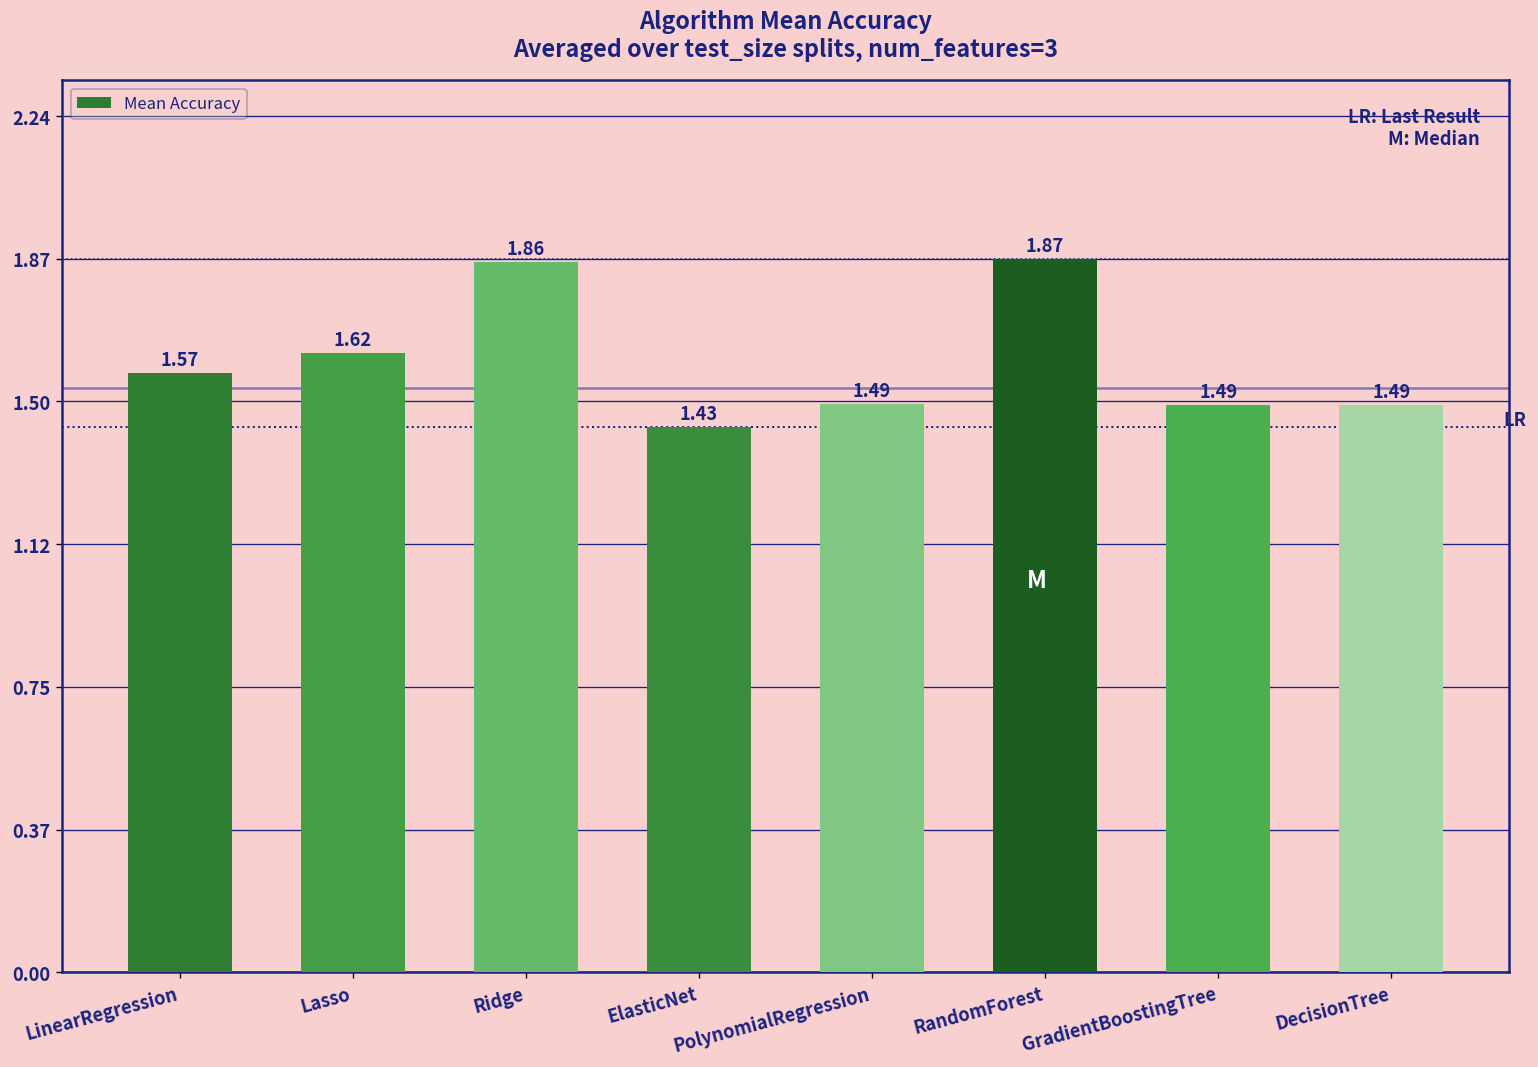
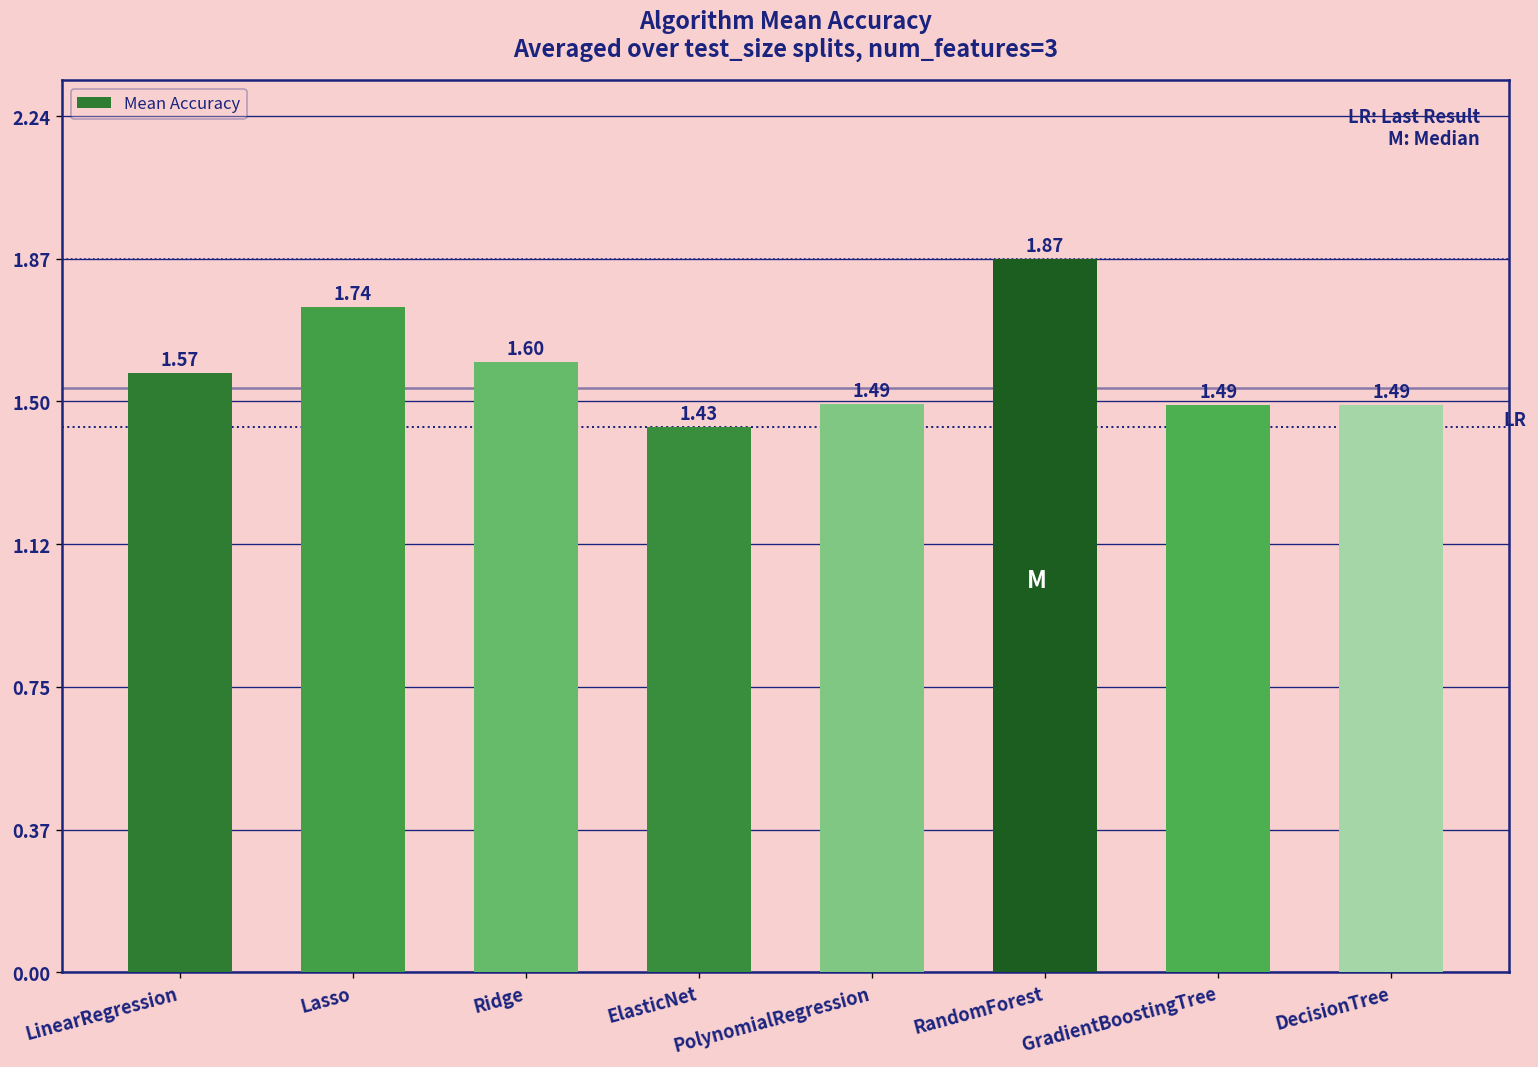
  {
    "LinearRegression": 1.57,
-   "Lasso": 1.62,
-   "Ridge": 1.86,
+   "Lasso": 1.74,
+   "Ridge": 1.60,
    "ElasticNet": 1.43,
    "PolynomialRegression": 1.49,
    "RandomForest": 1.87,
    "GradientBoostingTree": 1.49,
    "DecisionTree": 1.49
  }
